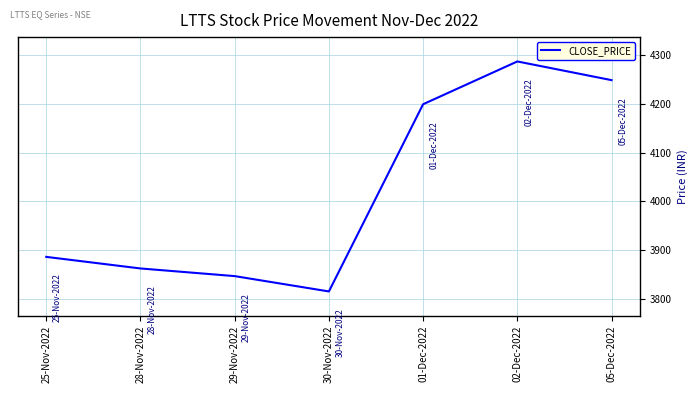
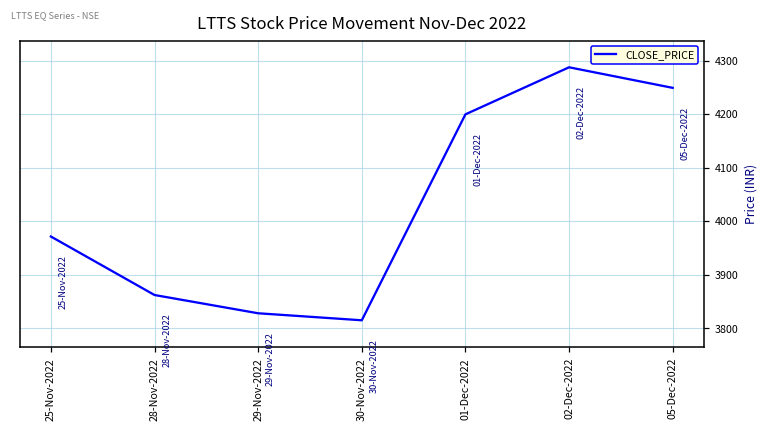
  {
-   "25-Nov-2022": 3890,
-   "29-Nov-2022": 3850
+   "25-Nov-2022": 3970,
+   "29-Nov-2022": 3830
  }
